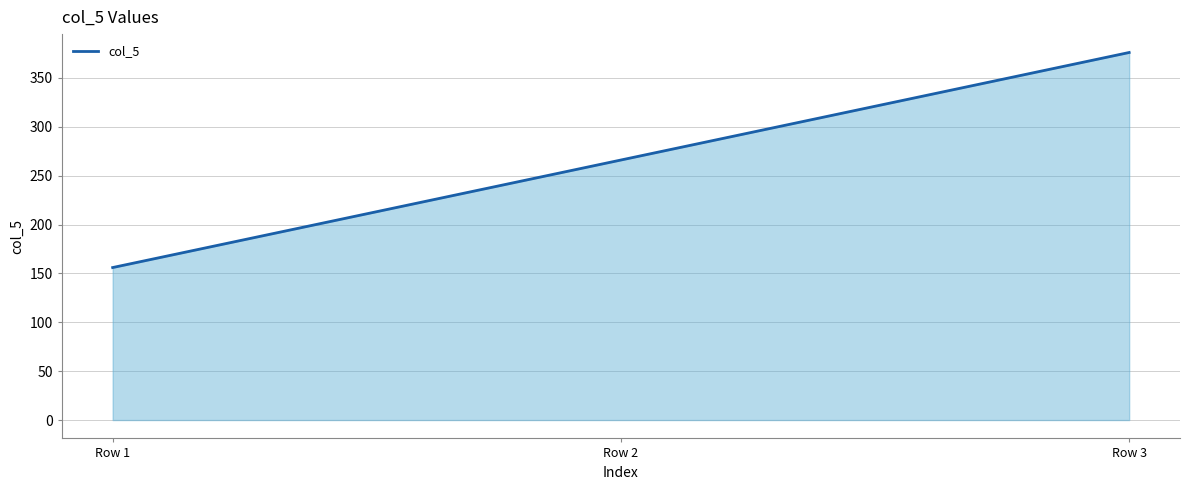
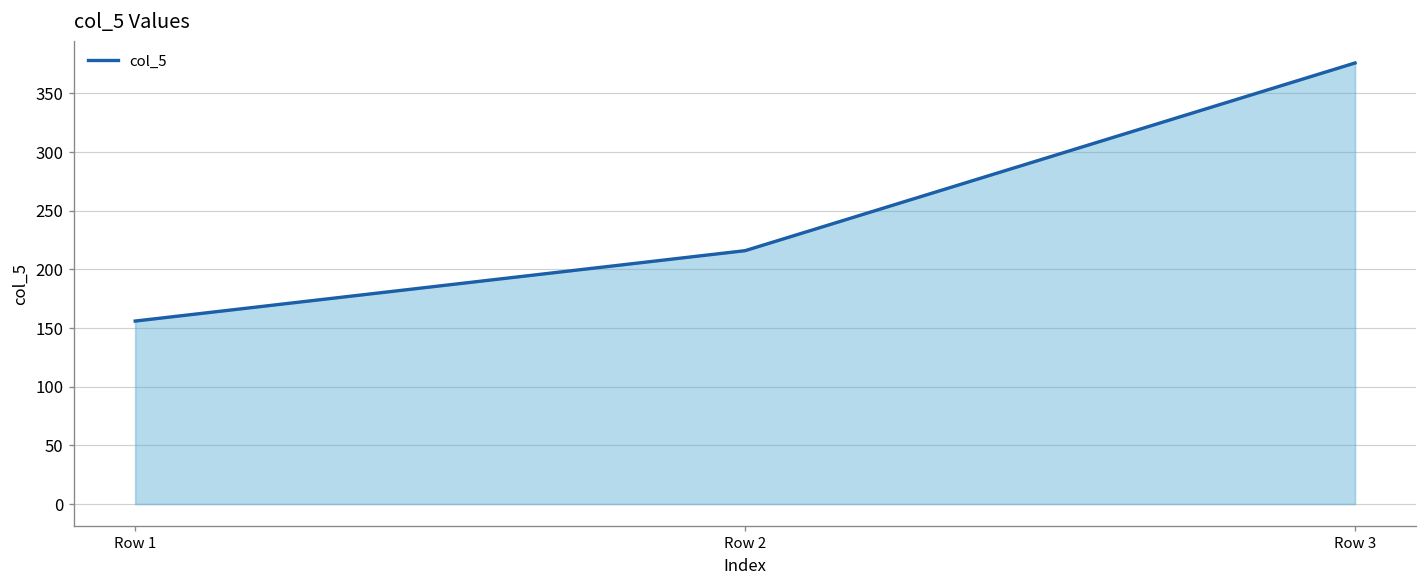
  {
    "Row 1": 160,
-   "Row 2": 270,
+   "Row 2": 220,
    "Row 3": 380
  }
